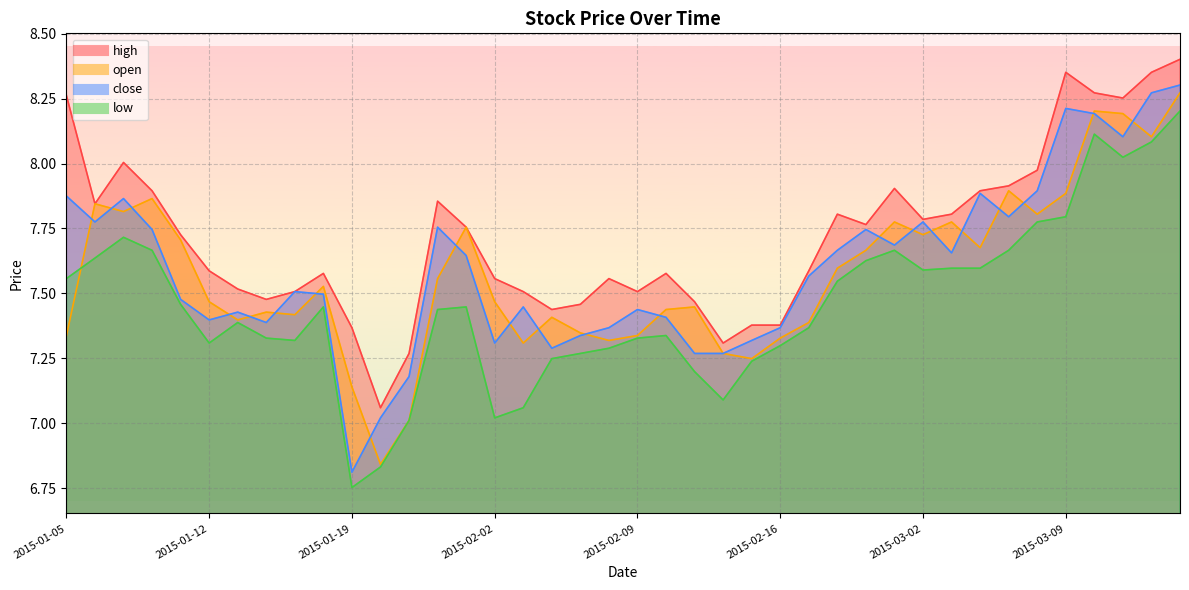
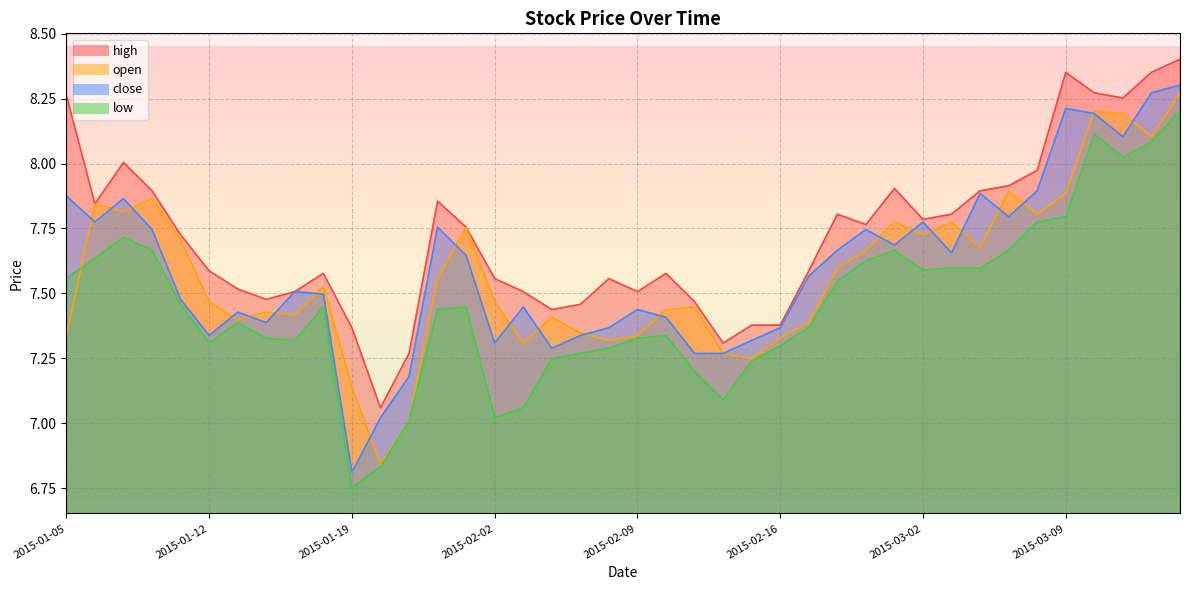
  {
    "high": {
      "2015-01-05": 8.26,
      "2015-01-12": 7.59,
      "2015-01-19": 7.37,
      "2015-02-02": 7.56,
      "2015-02-09": 7.51,
      "2015-02-16": 7.38,
      "2015-03-02": 7.79,
      "2015-03-09": 8.35
    },
    "open": {
      "2015-01-05": 7.34,
      "2015-01-12": 7.47,
      "2015-01-19": 7.14,
      "2015-02-02": 7.47,
      "2015-02-09": 7.34,
      "2015-02-16": 7.33,
      "2015-03-02": 7.73,
      "2015-03-09": 7.89
    },
    "close": {
      "2015-01-05": 7.88,
-     "2015-01-12": 7.40,
+     "2015-01-12": 7.34,
      "2015-01-19": 6.81,
      "2015-02-02": 7.31,
      "2015-02-09": 7.44,
      "2015-02-16": 7.37,
      "2015-03-02": 7.78,
      "2015-03-09": 8.21
    },
    "low": {
      "2015-01-05": 7.56,
      "2015-01-12": 7.31,
      "2015-01-19": 6.75,
      "2015-02-02": 7.02,
      "2015-02-09": 7.33,
      "2015-02-16": 7.30,
      "2015-03-02": 7.59,
      "2015-03-09": 7.80
    }
  }
